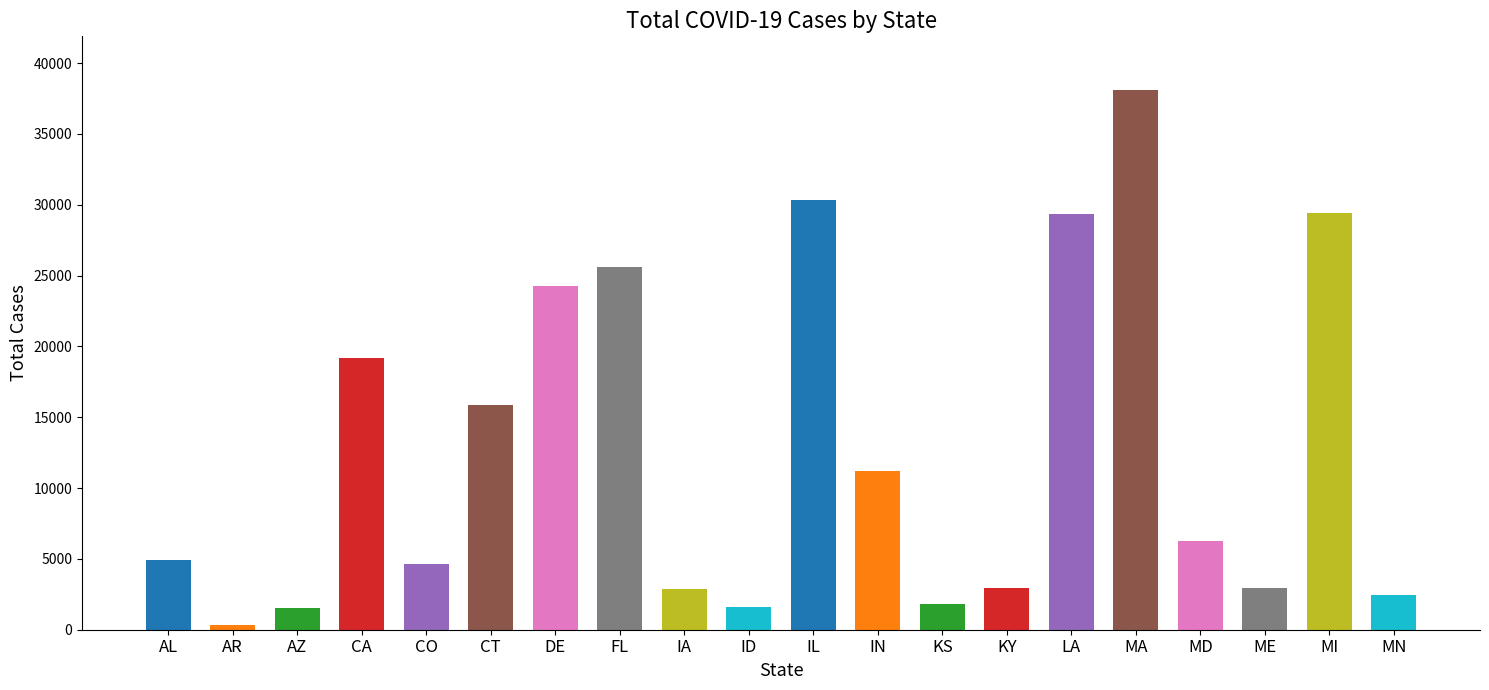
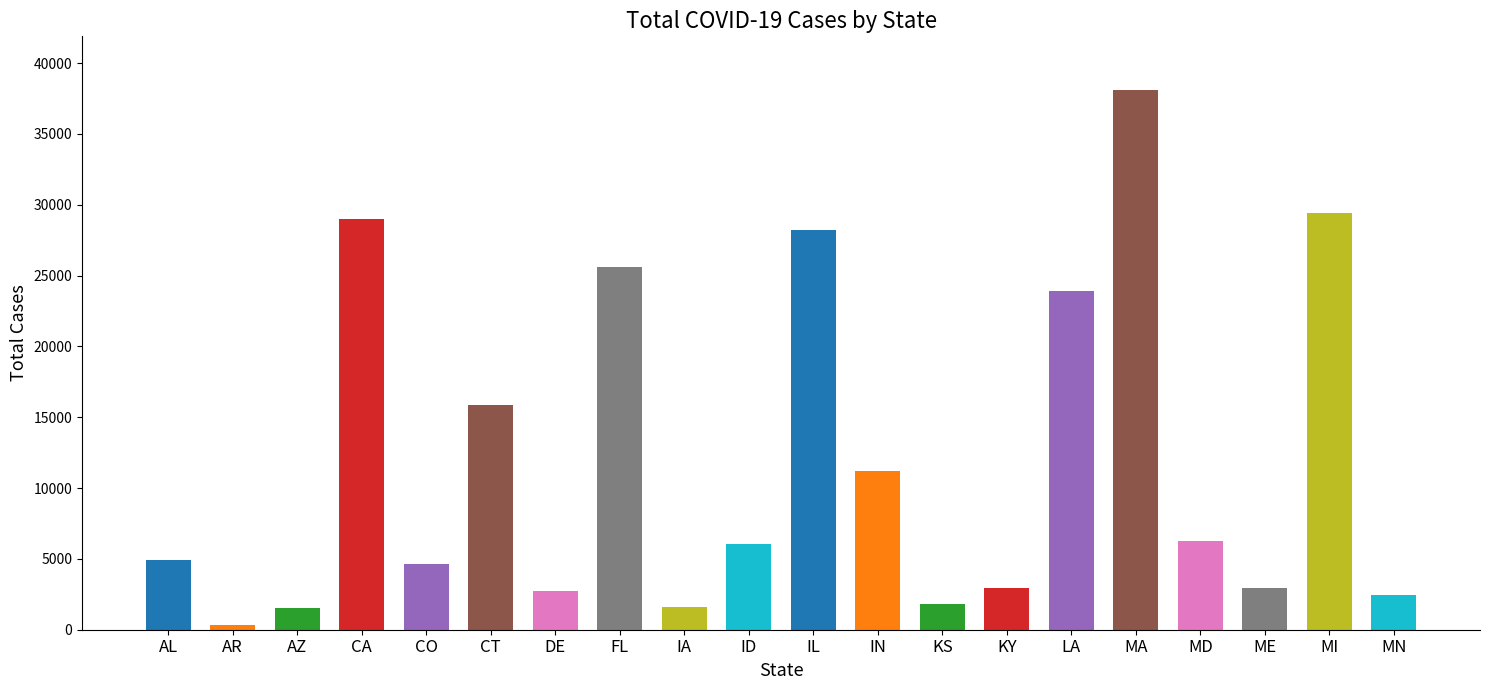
  {
    "AL": 4900,
    "AR": 300,
    "AZ": 1500,
-   "CA": 19200,
+   "CA": 29000,
    "CO": 4700,
    "CT": 15900,
-   "DE": 24300,
+   "DE": 2700,
    "FL": 25600,
-   "IA": 2900,
-   "ID": 1600,
-   "IL": 30400,
+   "IA": 1600,
+   "ID": 6000,
+   "IL": 28200,
    "IN": 11200,
    "KS": 1800,
    "KY": 3000,
-   "LA": 29400,
+   "LA": 23900,
    "MA": 38100,
    "MD": 6200,
    "ME": 2900,
    "MI": 29400,
    "MN": 2500
  }
